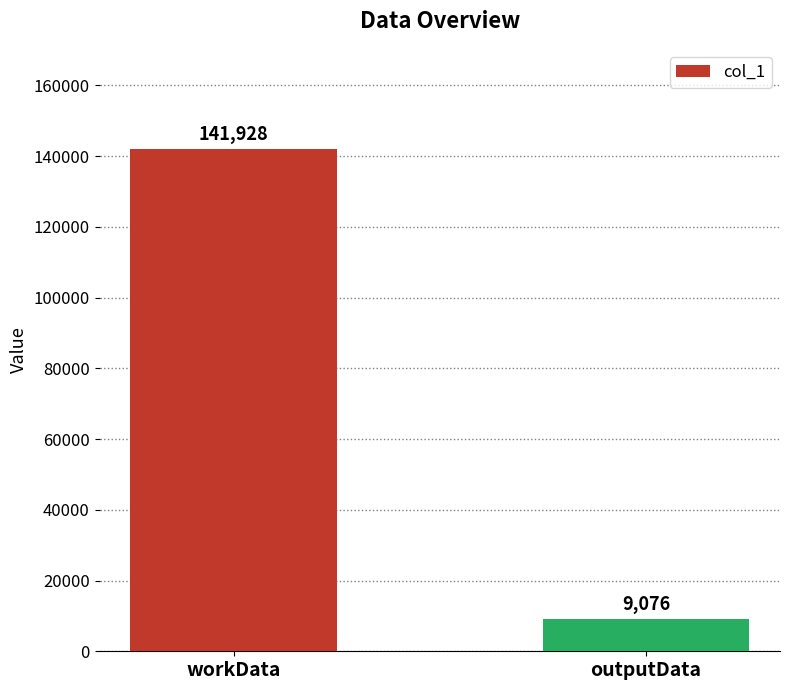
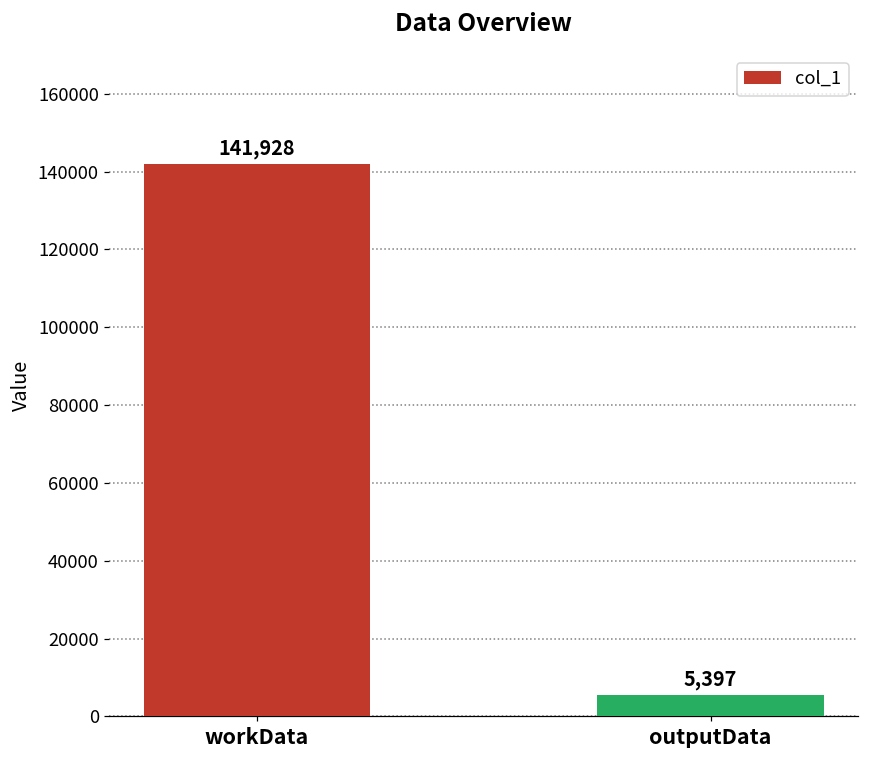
  {
    "workData": "141,928",
-   "outputData": "9,076"
+   "outputData": "5,397"
  }
